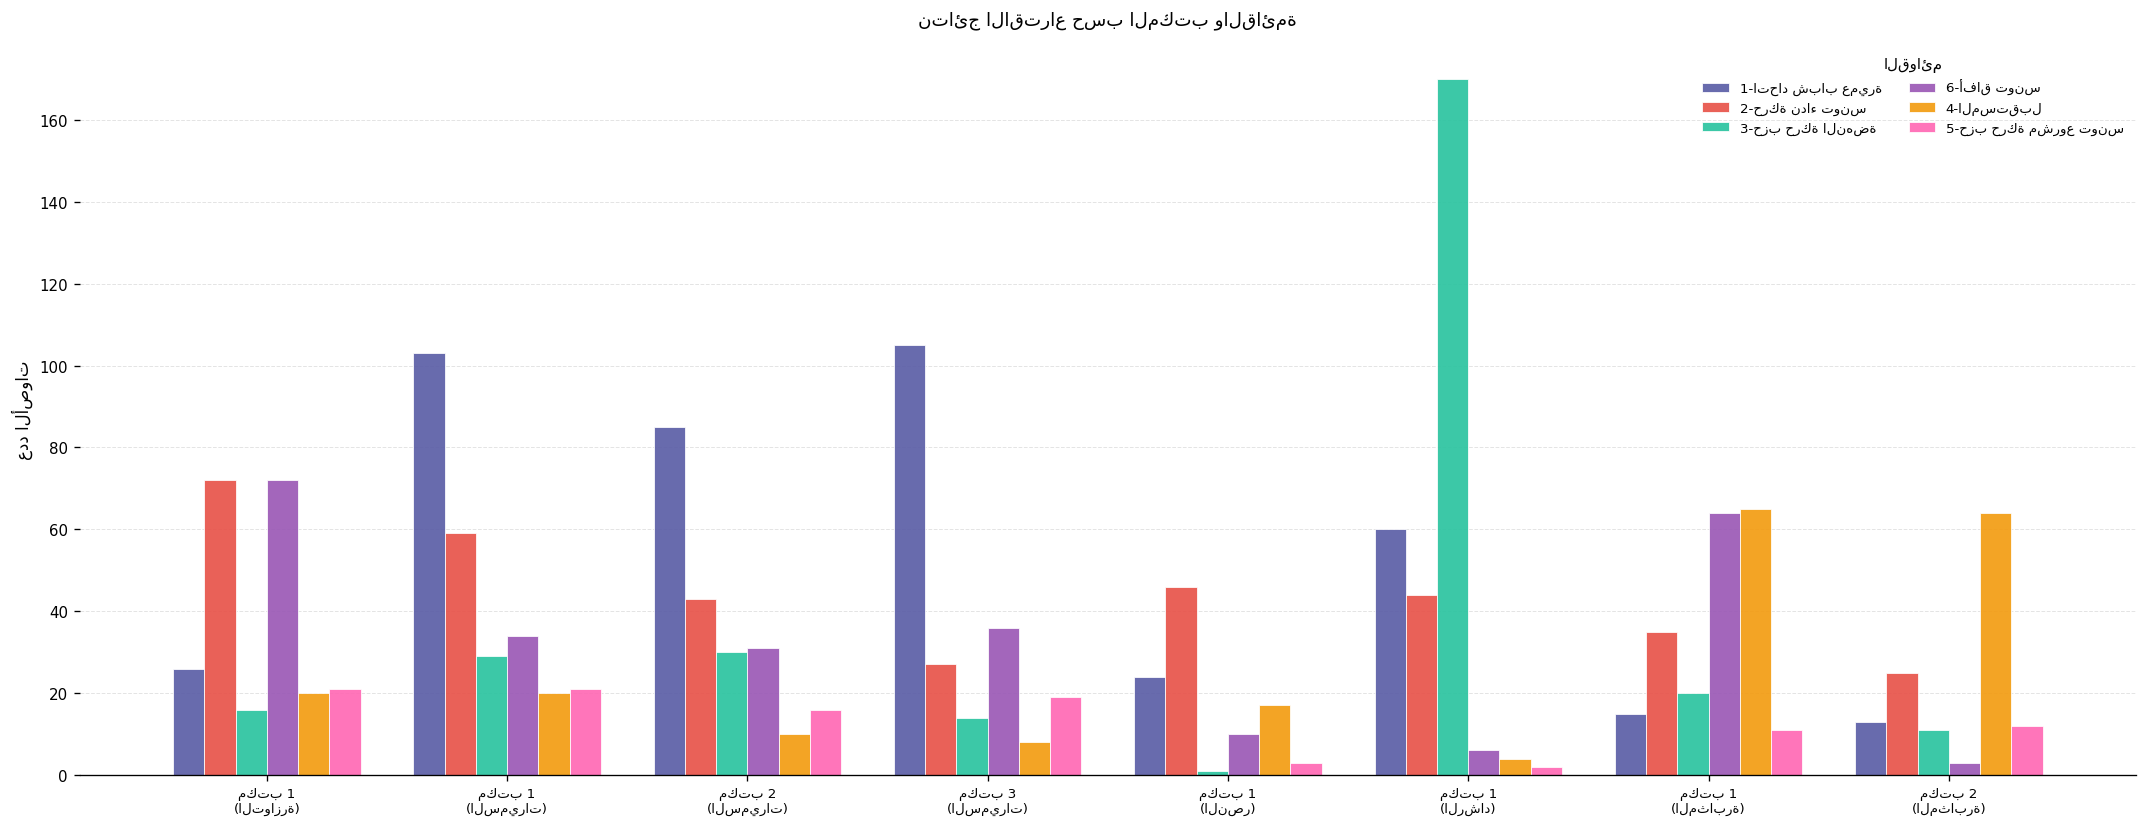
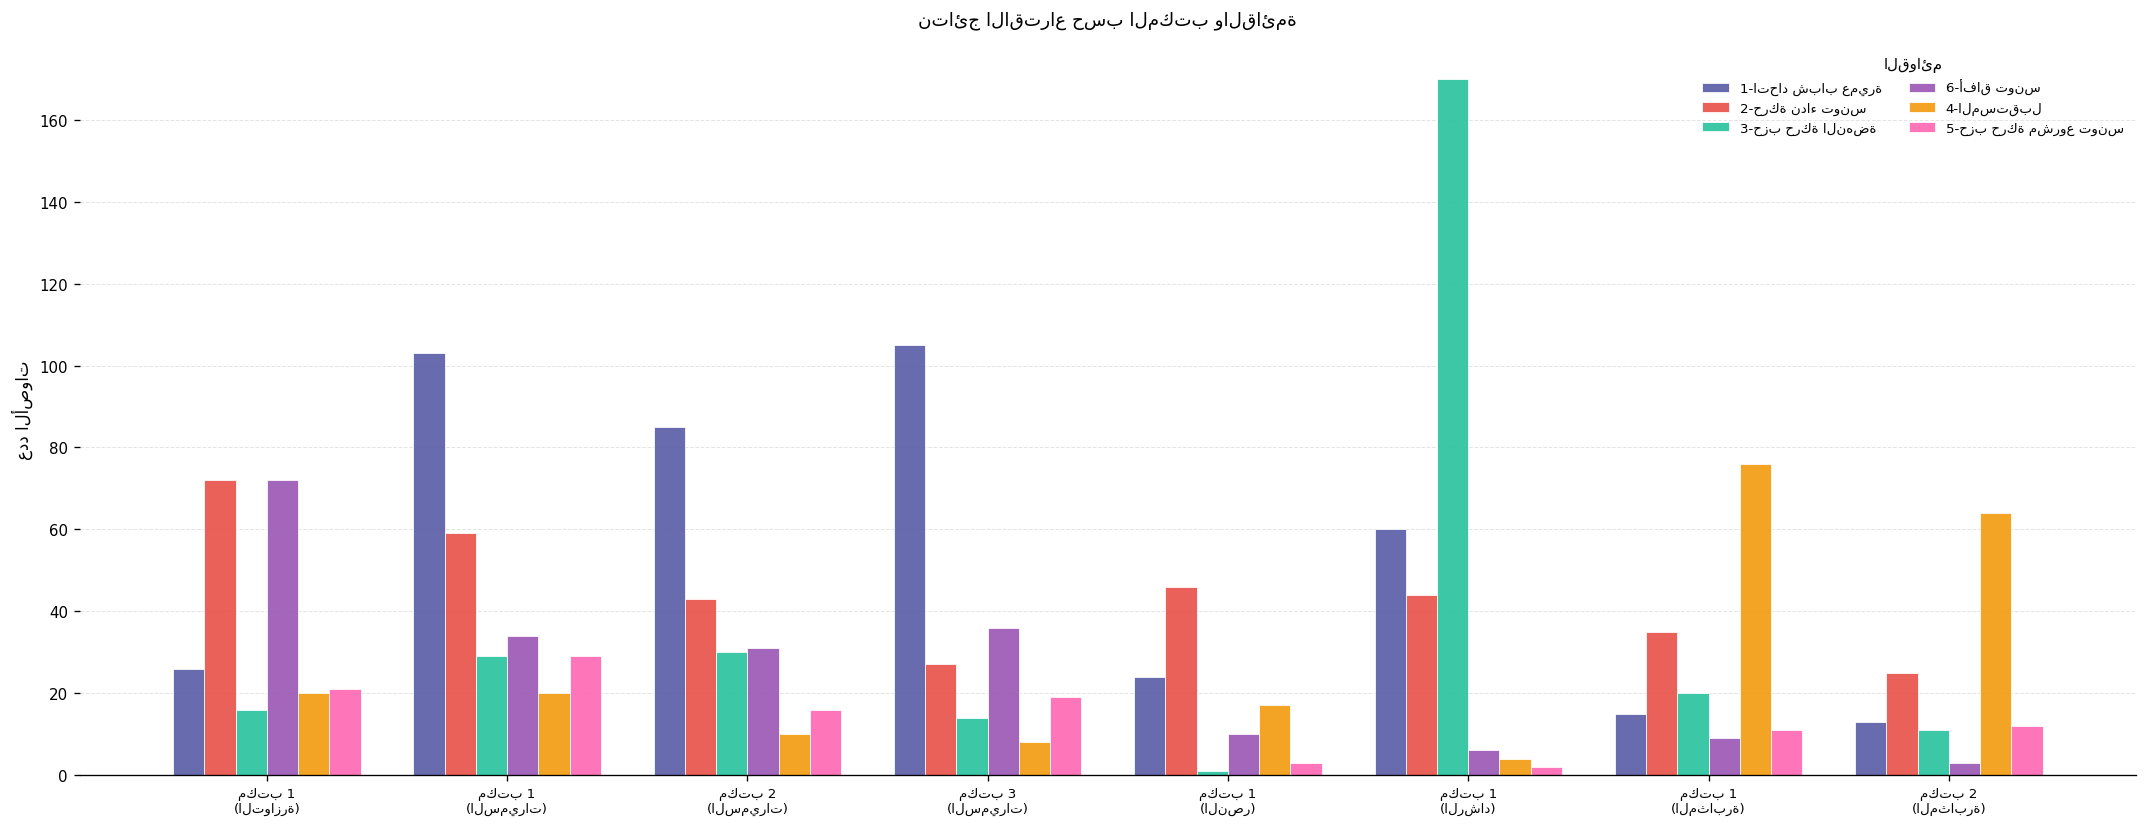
  {
    "1-اتحاد شباب عميرة": {
      "مكتب 1 (التوازرة)": 26,
      "مكتب 1 (السميرات)": 103,
      "مكتب 2 (السميرات)": 85,
      "مكتب 3 (السميرات)": 105,
      "مكتب 1 (النصر)": 24,
      "مكتب 1 (الرشاد)": 60,
      "مكتب 1 (المثابرة)": 15,
      "مكتب 2 (المثابرة)": 13
    },
    "2-حركة نداء تونس": {
      "مكتب 1 (التوازرة)": 72,
      "مكتب 1 (السميرات)": 59,
      "مكتب 2 (السميرات)": 43,
      "مكتب 3 (السميرات)": 27,
      "مكتب 1 (النصر)": 46,
      "مكتب 1 (الرشاد)": 44,
      "مكتب 1 (المثابرة)": 35,
      "مكتب 2 (المثابرة)": 25
    },
    "3-حزب حركة النهضة": {
      "مكتب 1 (التوازرة)": 16,
      "مكتب 1 (السميرات)": 29,
      "مكتب 2 (السميرات)": 30,
      "مكتب 3 (السميرات)": 14,
      "مكتب 1 (النصر)": 1,
      "مكتب 1 (الرشاد)": 170,
      "مكتب 1 (المثابرة)": 20,
      "مكتب 2 (المثابرة)": 11
    },
    "6-أفاق تونس": {
      "مكتب 1 (التوازرة)": 72,
      "مكتب 1 (السميرات)": 34,
      "مكتب 2 (السميرات)": 31,
      "مكتب 3 (السميرات)": 36,
      "مكتب 1 (النصر)": 10,
      "مكتب 1 (الرشاد)": 6,
-     "مكتب 1 (المثابرة)": 64,
+     "مكتب 1 (المثابرة)": 9,
      "مكتب 2 (المثابرة)": 3
    },
    "4-المستقبل": {
      "مكتب 1 (التوازرة)": 20,
      "مكتب 1 (السميرات)": 20,
      "مكتب 2 (السميرات)": 10,
      "مكتب 3 (السميرات)": 8,
      "مكتب 1 (النصر)": 17,
      "مكتب 1 (الرشاد)": 4,
-     "مكتب 1 (المثابرة)": 65,
+     "مكتب 1 (المثابرة)": 76,
      "مكتب 2 (المثابرة)": 64
    },
    "5-حزب حركة مشروع تونس": {
      "مكتب 1 (التوازرة)": 21,
-     "مكتب 1 (السميرات)": 21,
+     "مكتب 1 (السميرات)": 29,
      "مكتب 2 (السميرات)": 16,
      "مكتب 3 (السميرات)": 19,
      "مكتب 1 (النصر)": 3,
      "مكتب 1 (الرشاد)": 2,
      "مكتب 1 (المثابرة)": 11,
      "مكتب 2 (المثابرة)": 12
    }
  }
